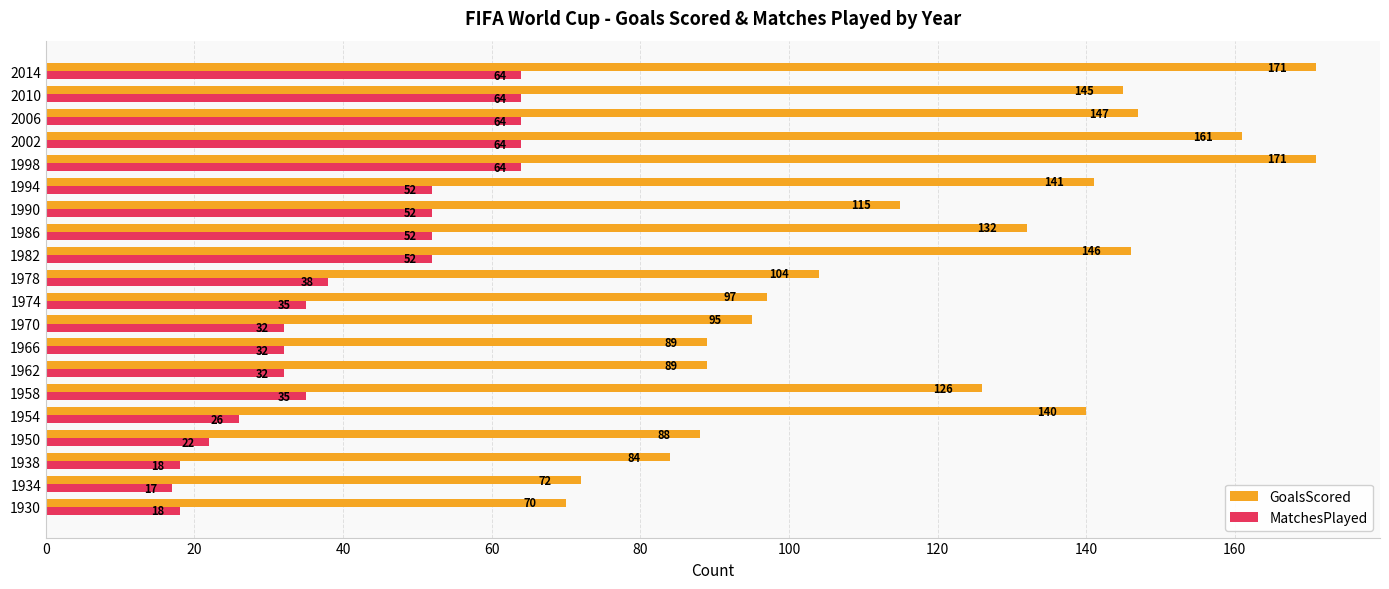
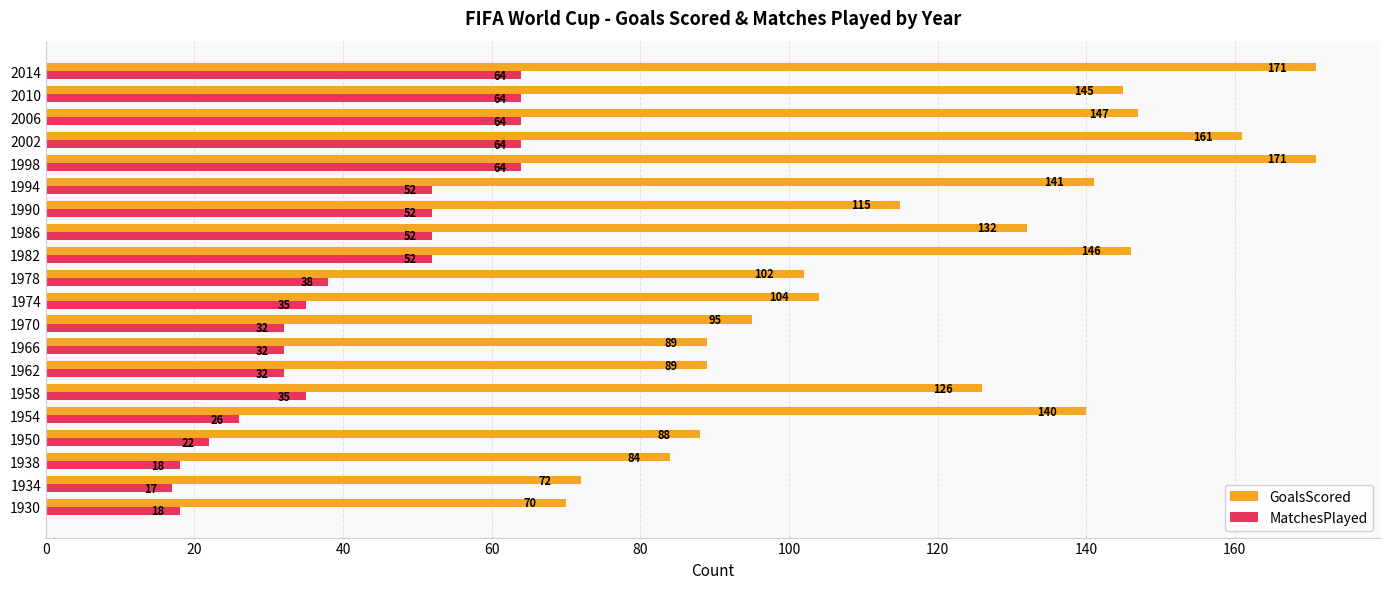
  {
    "GoalsScored": {
      "2014": 171,
      "2010": 145,
      "2006": 147,
      "2002": 161,
      "1998": 171,
      "1994": 141,
      "1990": 115,
      "1986": 132,
      "1982": 146,
-     "1978": 104,
-     "1974": 97,
+     "1978": 102,
+     "1974": 104,
      "1970": 95,
      "1966": 89,
      "1962": 89,
      "1958": 126,
      "1954": 140,
      "1950": 88,
      "1938": 84,
      "1934": 72,
      "1930": 70
    },
    "MatchesPlayed": {
      "2014": 64,
      "2010": 64,
      "2006": 64,
      "2002": 64,
      "1998": 64,
      "1994": 52,
      "1990": 52,
      "1986": 52,
      "1982": 52,
      "1978": 38,
      "1974": 35,
      "1970": 32,
      "1966": 32,
      "1962": 32,
      "1958": 35,
      "1954": 26,
      "1950": 22,
      "1938": 18,
      "1934": 17,
      "1930": 18
    }
  }
